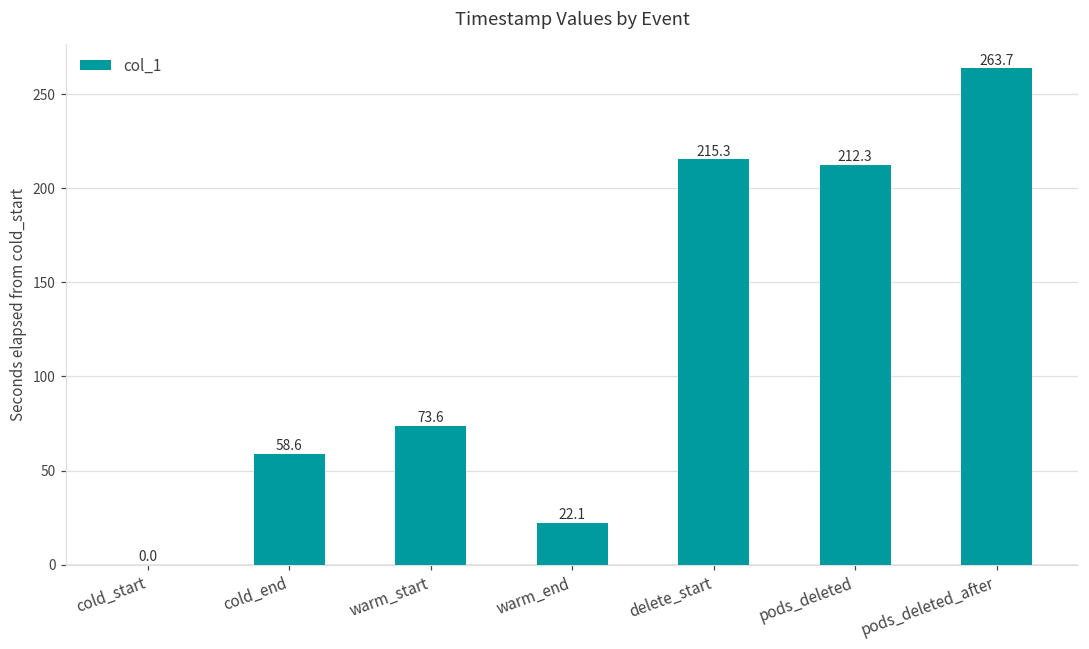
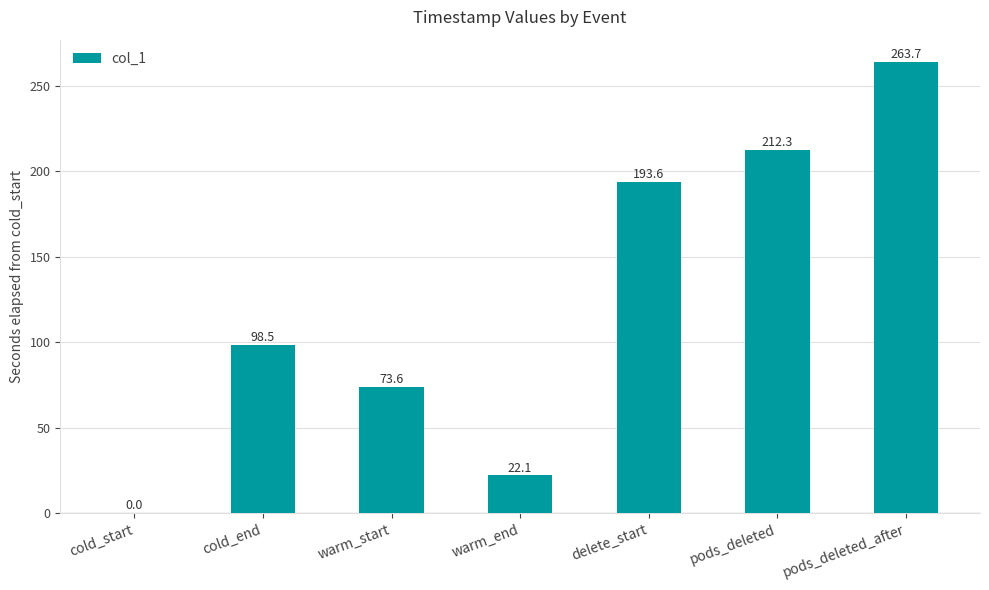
  {
    "cold_start": 0.0,
-   "cold_end": 58.6,
+   "cold_end": 98.5,
    "warm_start": 73.6,
    "warm_end": 22.1,
-   "delete_start": 215.3,
+   "delete_start": 193.6,
    "pods_deleted": 212.3,
    "pods_deleted_after": 263.7
  }
